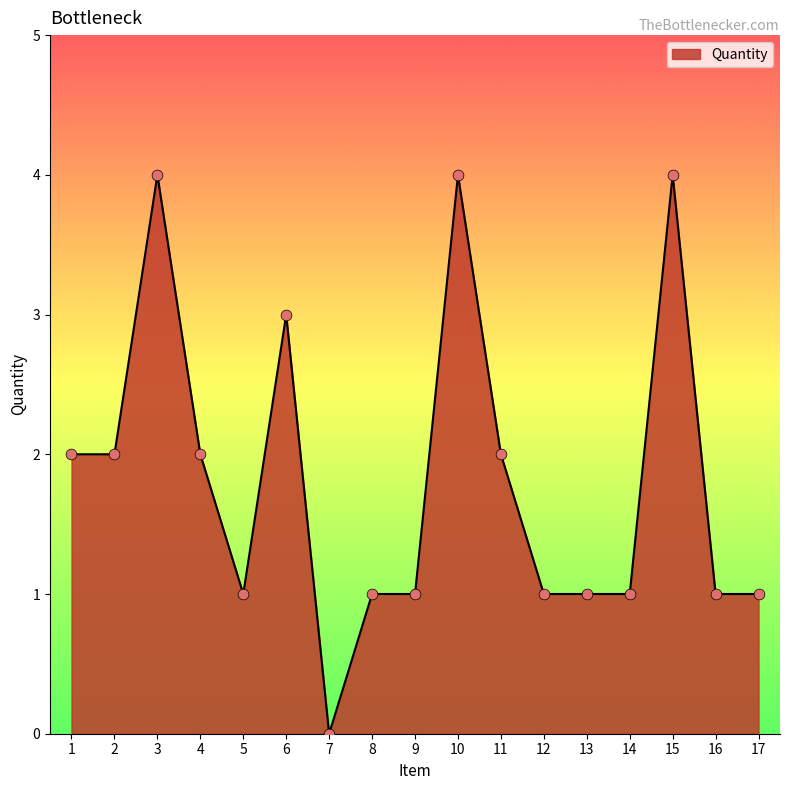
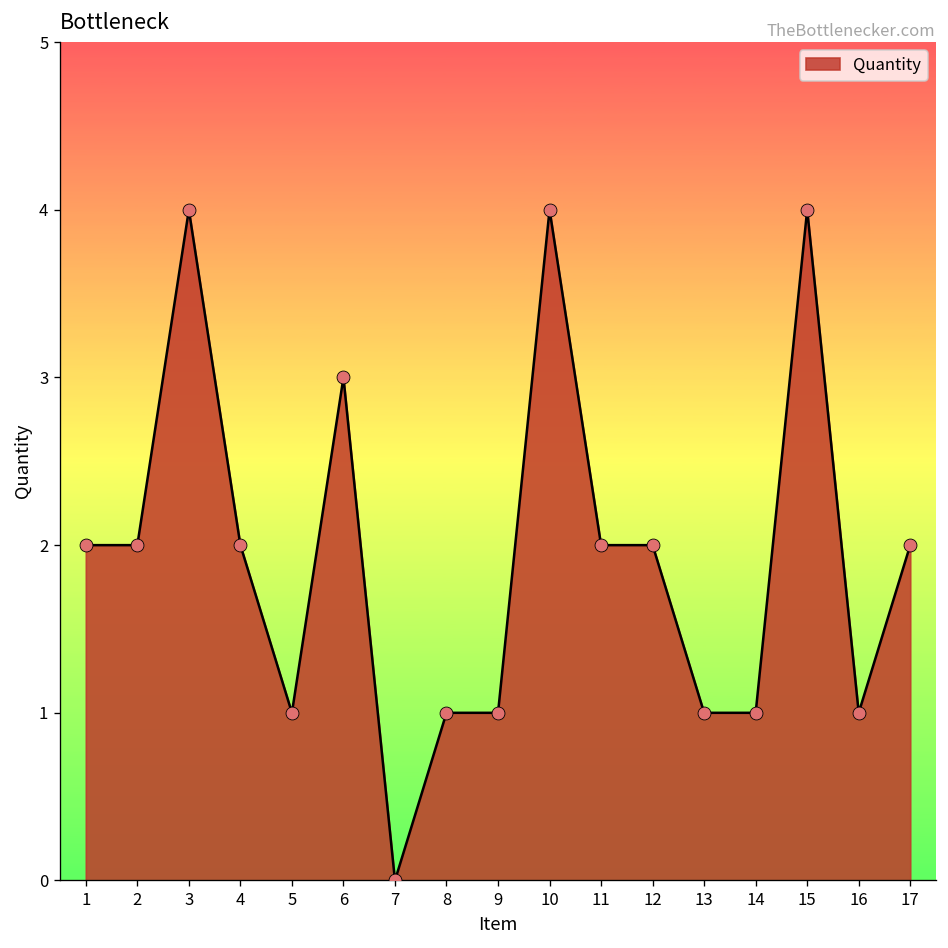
  {
    "1": 2,
    "2": 2,
    "3": 4,
    "4": 2,
    "5": 1,
    "6": 3,
    "7": 0,
    "8": 1,
    "9": 1,
    "10": 4,
    "11": 2,
-   "12": 1,
+   "12": 2,
    "13": 1,
    "14": 1,
    "15": 4,
    "16": 1,
-   "17": 1
+   "17": 2
  }
